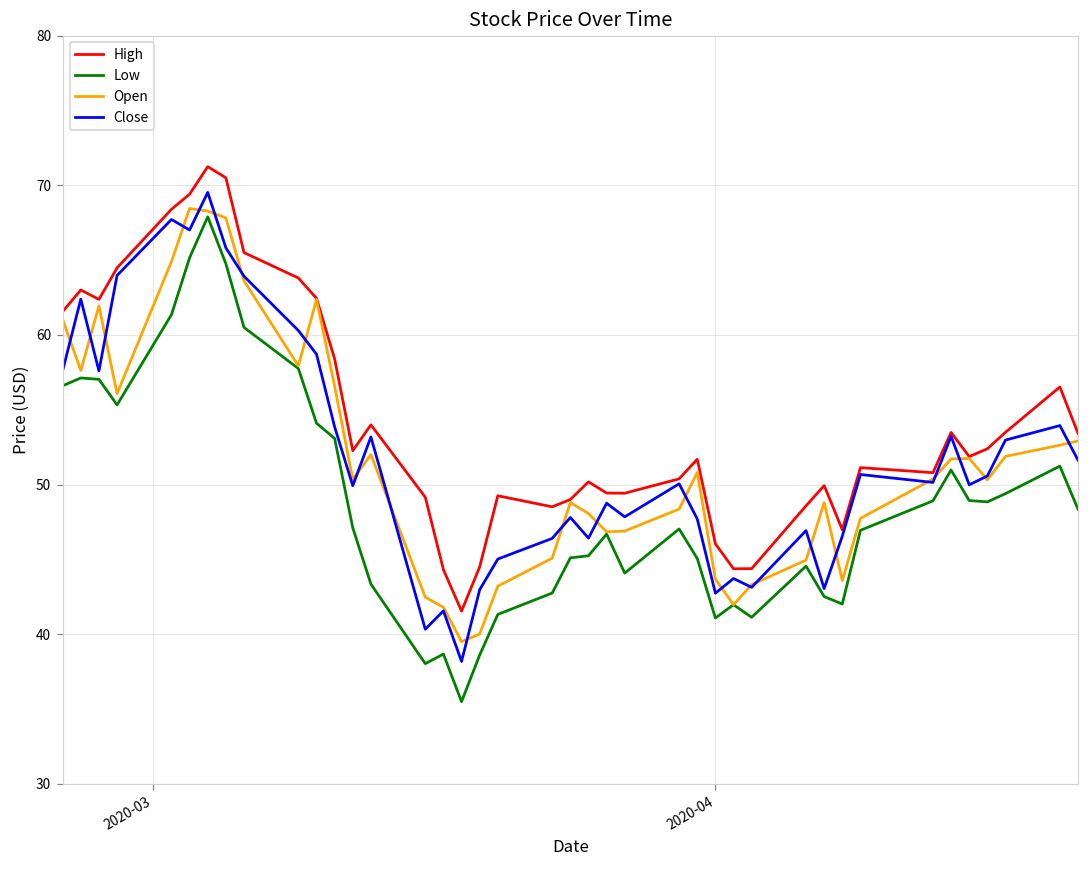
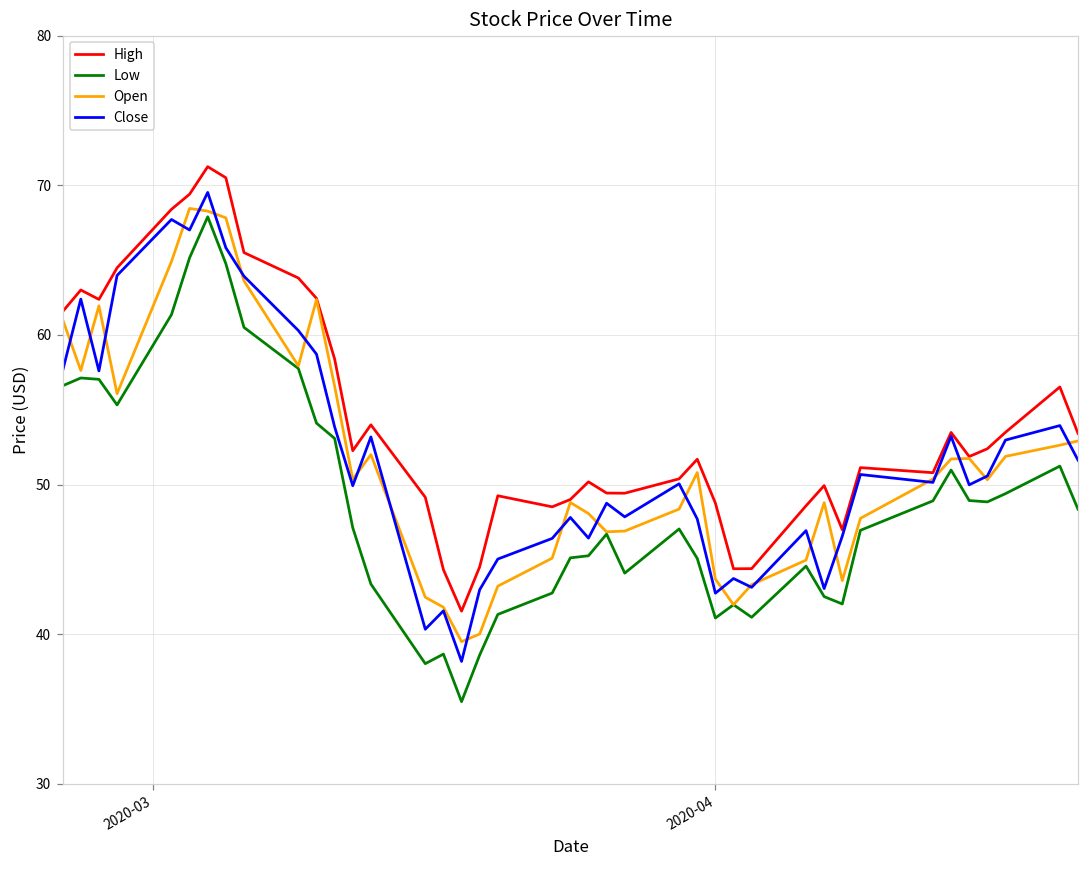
  {
    "High": {
-     "2020-04": 46.0
+     "2020-04": 48.8
    },
    "Low": {
      "2020-04": 41.1
    },
    "Open": {
      "2020-04": 43.7
    },
    "Close": {
      "2020-04": 42.7
    }
  }
